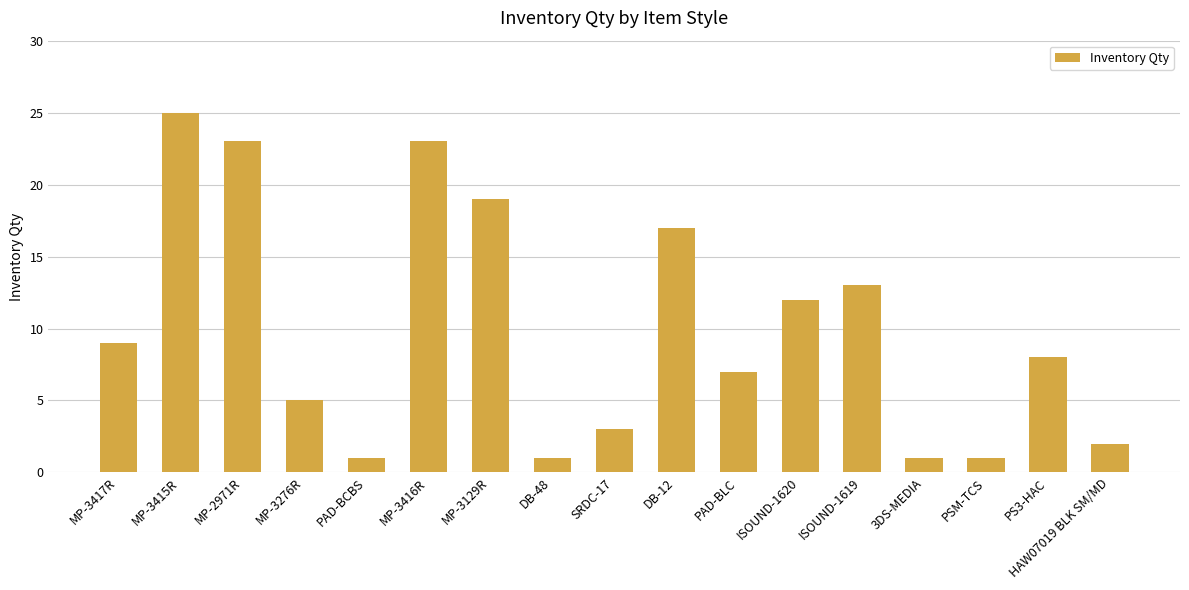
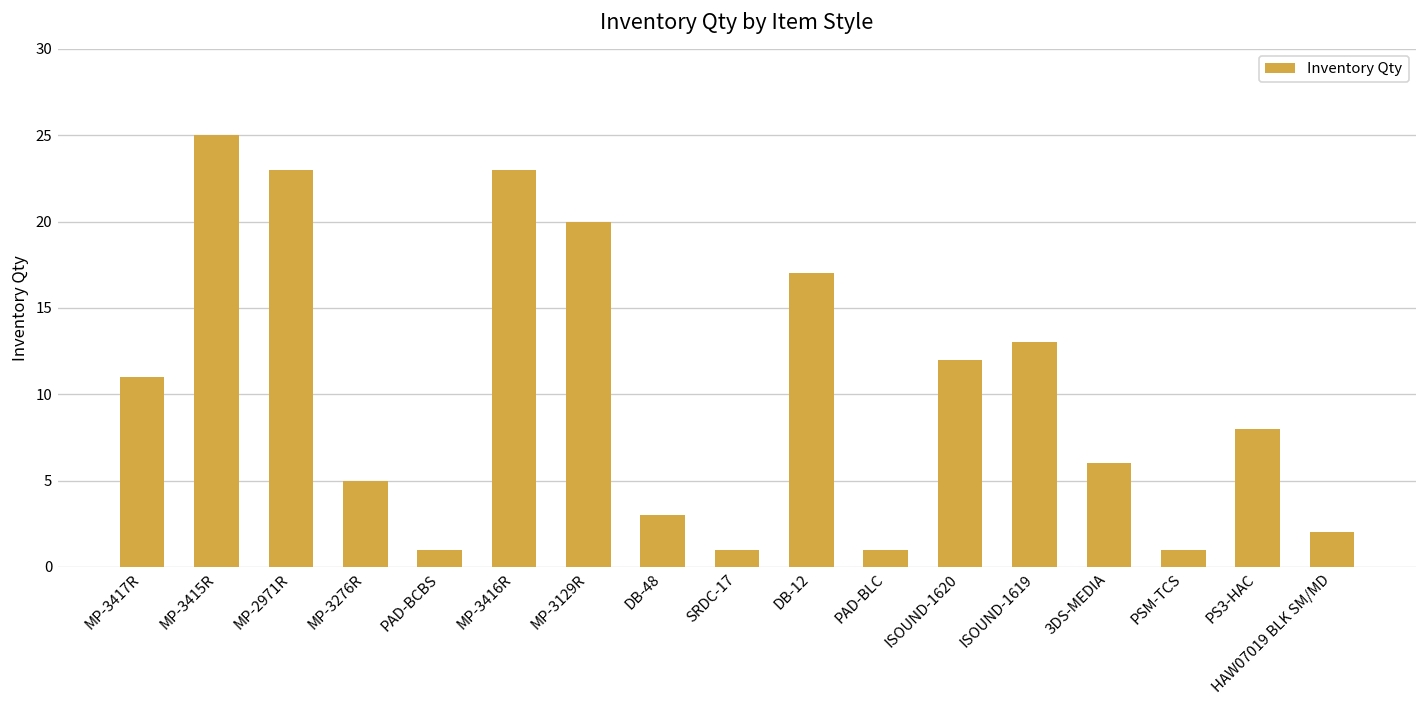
  {
-   "MP-3417R": 9,
+   "MP-3417R": 11,
    "MP-3415R": 25,
    "MP-2971R": 23,
    "MP-3276R": 5,
    "PAD-BCBS": 1,
    "MP-3416R": 23,
-   "MP-3129R": 19,
-   "DB-48": 1,
-   "SRDC-17": 3,
+   "MP-3129R": 20,
+   "DB-48": 3,
+   "SRDC-17": 1,
    "DB-12": 17,
-   "PAD-BLC": 7,
+   "PAD-BLC": 1,
    "ISOUND-1620": 12,
    "ISOUND-1619": 13,
-   "3DS-MEDIA": 1,
+   "3DS-MEDIA": 6,
    "PSM-TCS": 1,
    "PS3-HAC": 8,
    "HAW07019 BLK SM/MD": 2
  }
